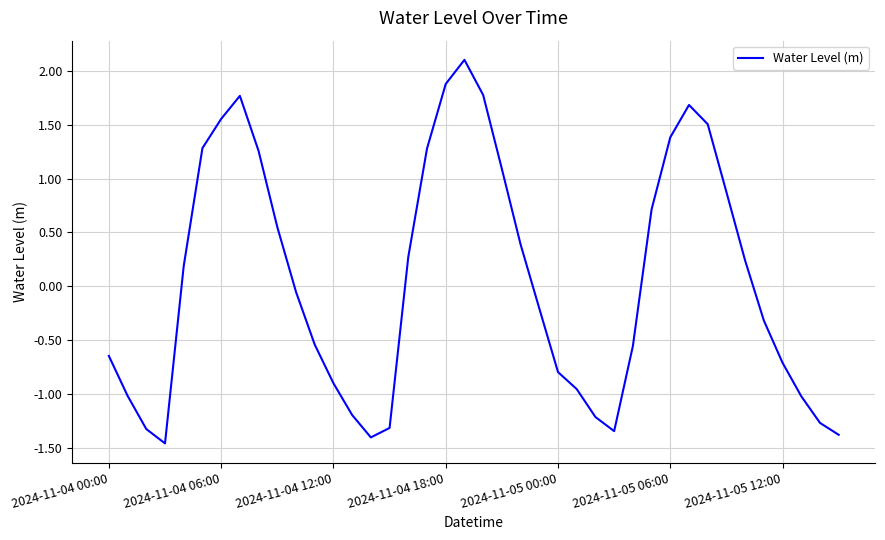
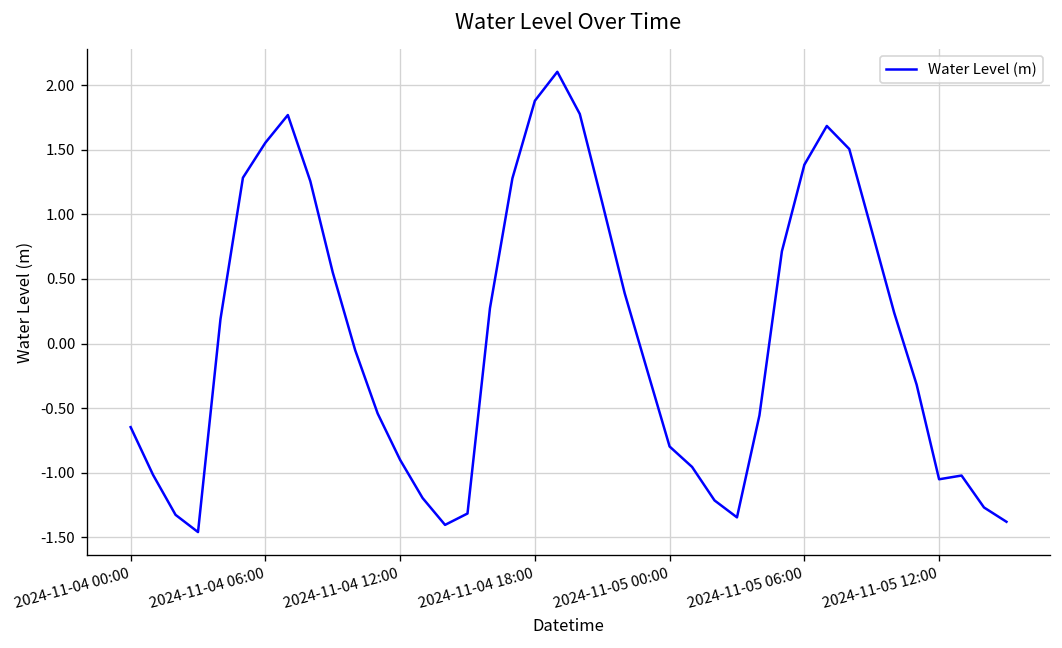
  {
    "2024-11-04 00:00": -0.65,
    "2024-11-04 06:00": 1.55,
    "2024-11-04 12:00": -0.90,
    "2024-11-04 18:00": 1.88,
    "2024-11-05 00:00": -0.80,
    "2024-11-05 06:00": 1.38,
-   "2024-11-05 12:00": -0.71
+   "2024-11-05 12:00": -1.05
  }
